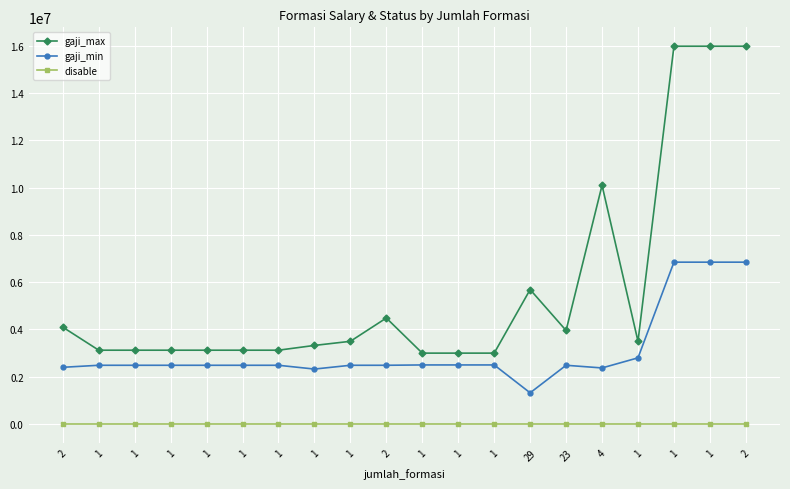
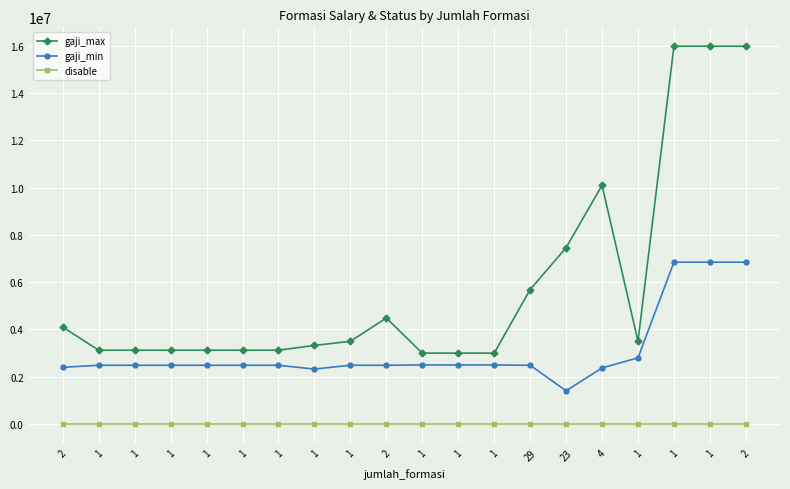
  {
    "gaji_max": {
      "29": 5700000,
-     "23": 4000000,
+     "23": 7500000,
      "4": 10100000
    },
    "gaji_min": {
-     "29": 1300000,
-     "23": 2500000,
+     "29": 2500000,
+     "23": 1400000,
      "4": 2400000
    },
    "disable": {
      "29": 0,
      "23": 0,
      "4": 0
    }
  }
